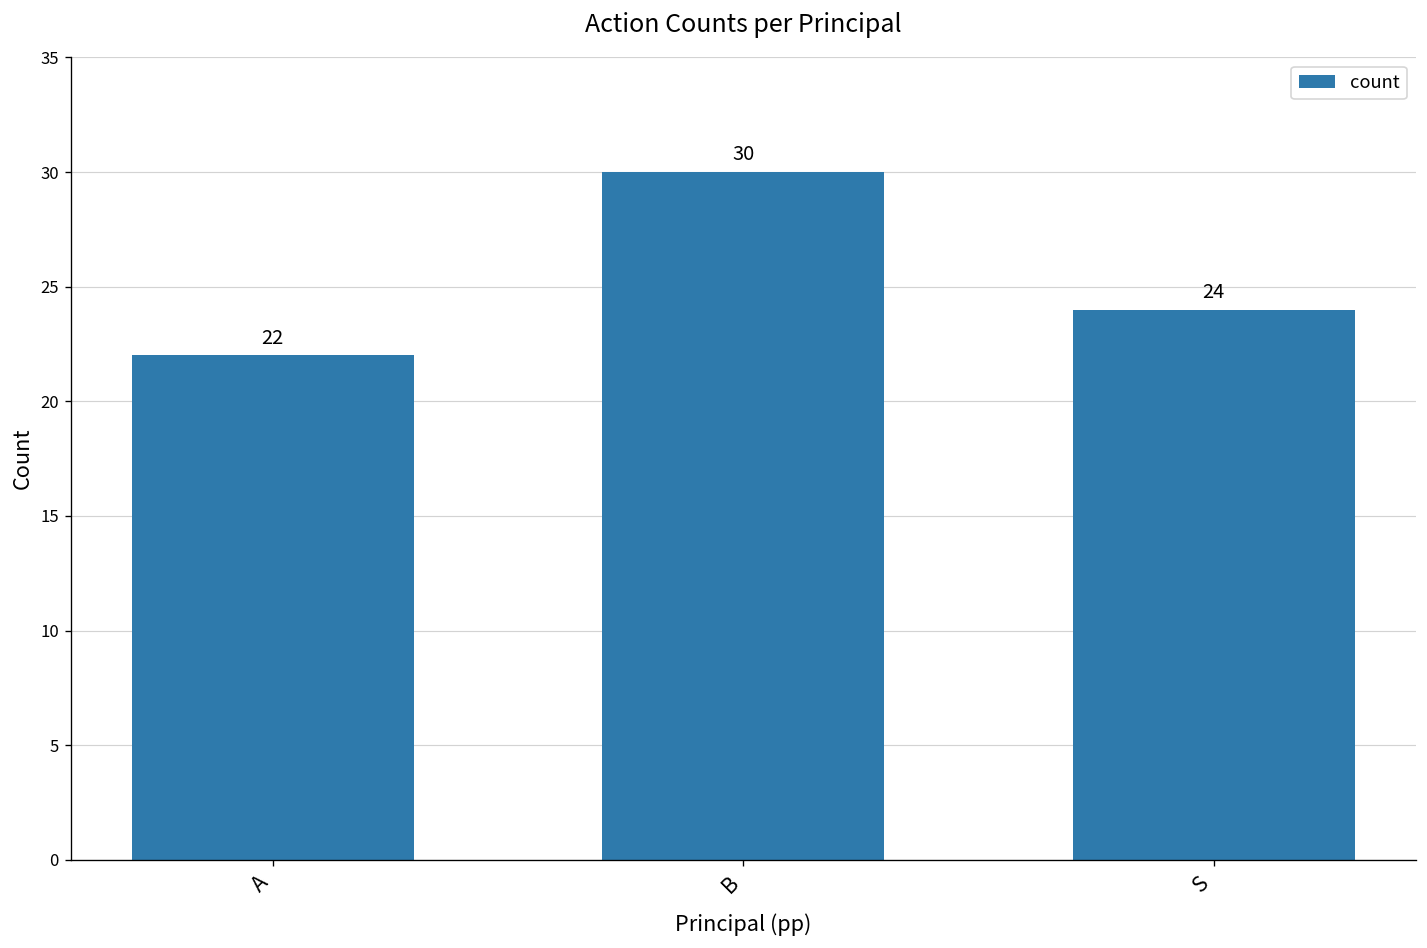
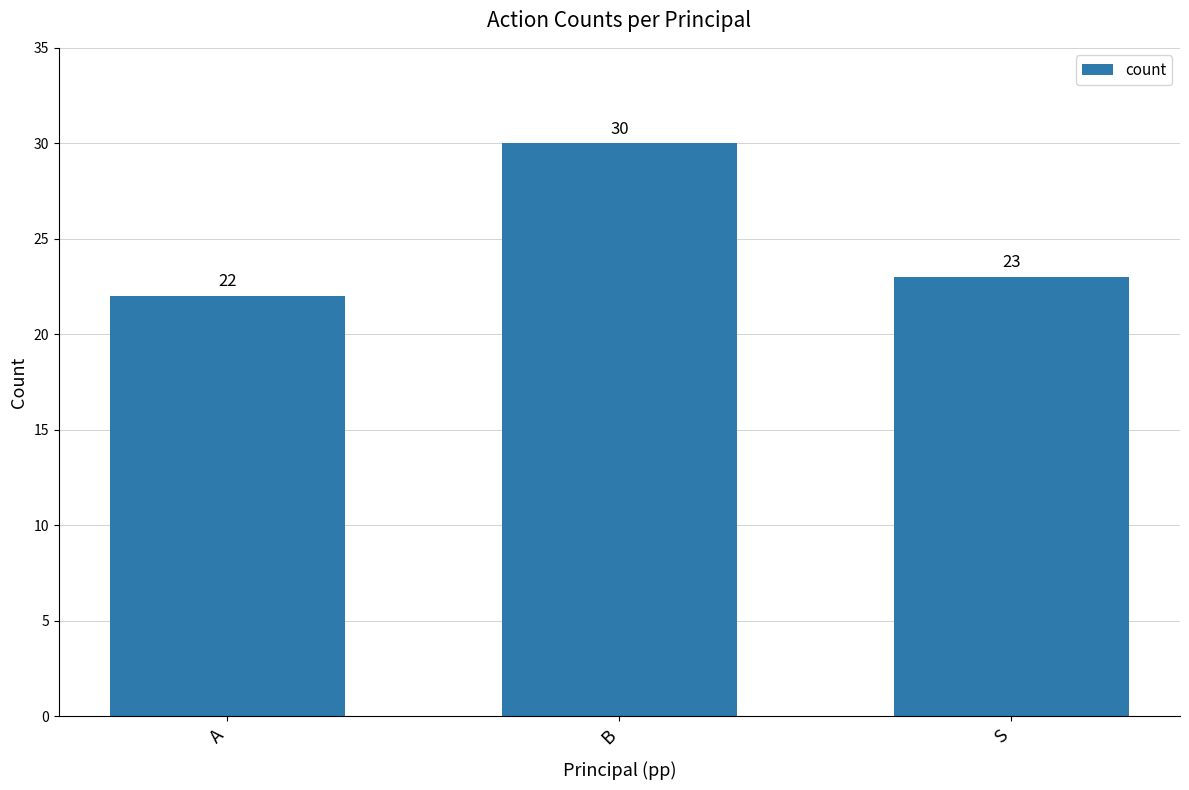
  {
    "A": 22,
    "B": 30,
-   "S": 24
+   "S": 23
  }
